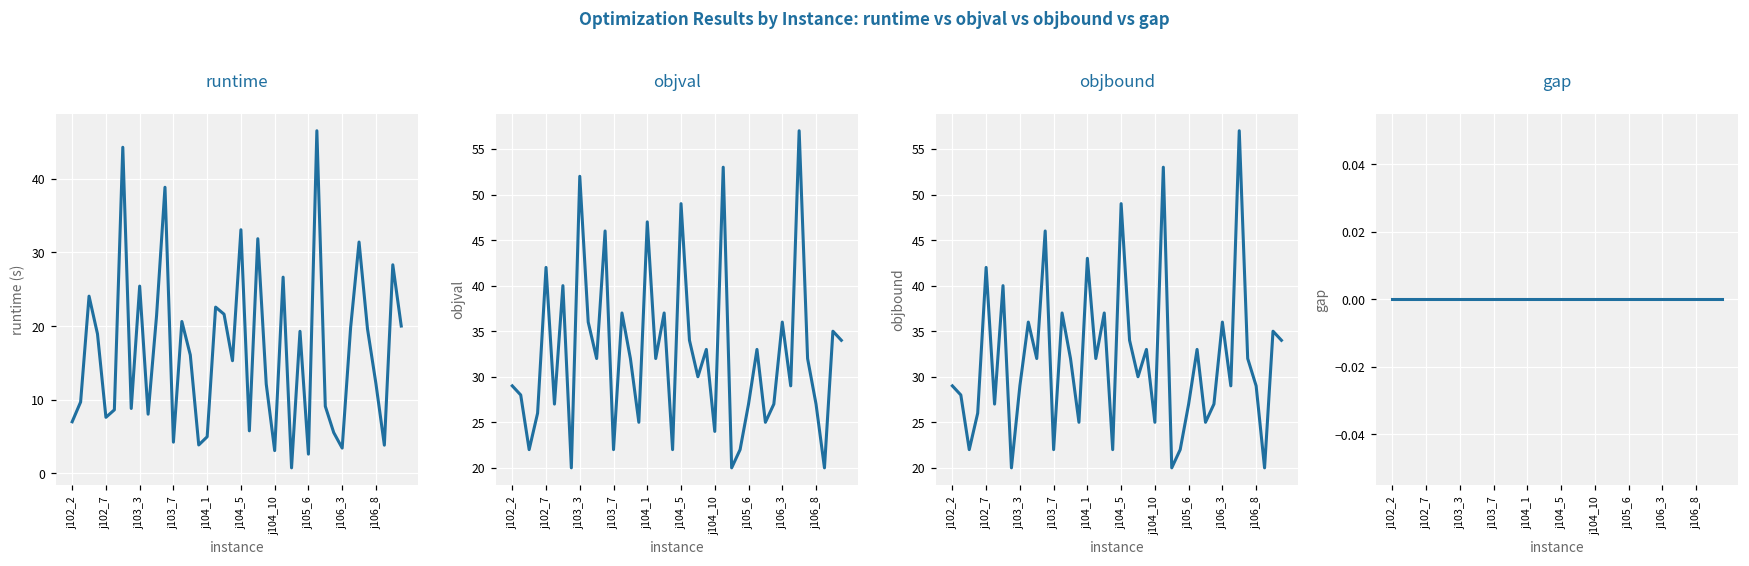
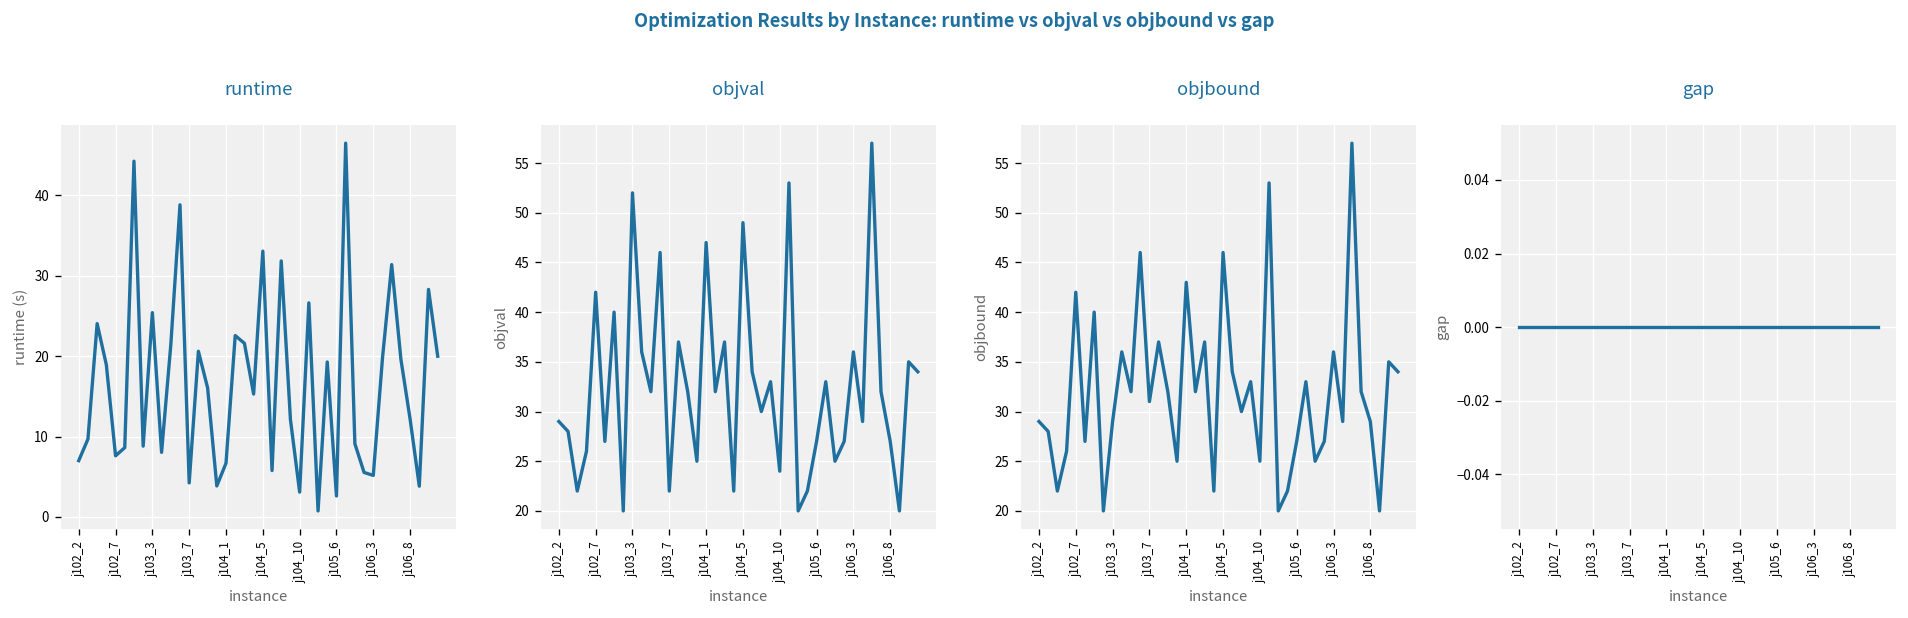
  {
    "runtime": {
      "j102_2": 7,
      "j102_7": 8,
      "j103_3": 25,
      "j103_7": 4,
-     "j104_1": 5,
+     "j104_1": 7,
      "j104_5": 33,
      "j104_10": 3,
      "j105_6": 3,
-     "j106_3": 3,
+     "j106_3": 5,
      "j106_8": 12
    },
    "objval": {
      "j102_2": 29,
      "j102_7": 42,
      "j103_3": 52,
      "j103_7": 22,
      "j104_1": 47,
      "j104_5": 49,
      "j104_10": 24,
      "j105_6": 27,
      "j106_3": 36,
      "j106_8": 27
    },
    "objbound": {
      "j102_2": 29,
      "j102_7": 42,
      "j103_3": 29,
-     "j103_7": 22,
+     "j103_7": 31,
      "j104_1": 43,
-     "j104_5": 49,
+     "j104_5": 46,
      "j104_10": 25,
      "j105_6": 27,
      "j106_3": 36,
      "j106_8": 29
    },
    "gap": {
      "j102_2": 0.000,
      "j102_7": 0.000,
      "j103_3": 0.000,
      "j103_7": 0.000,
      "j104_1": 0.000,
      "j104_5": 0.000,
      "j104_10": 0.000,
      "j105_6": 0.000,
      "j106_3": 0.000,
      "j106_8": 0.000
    }
  }
